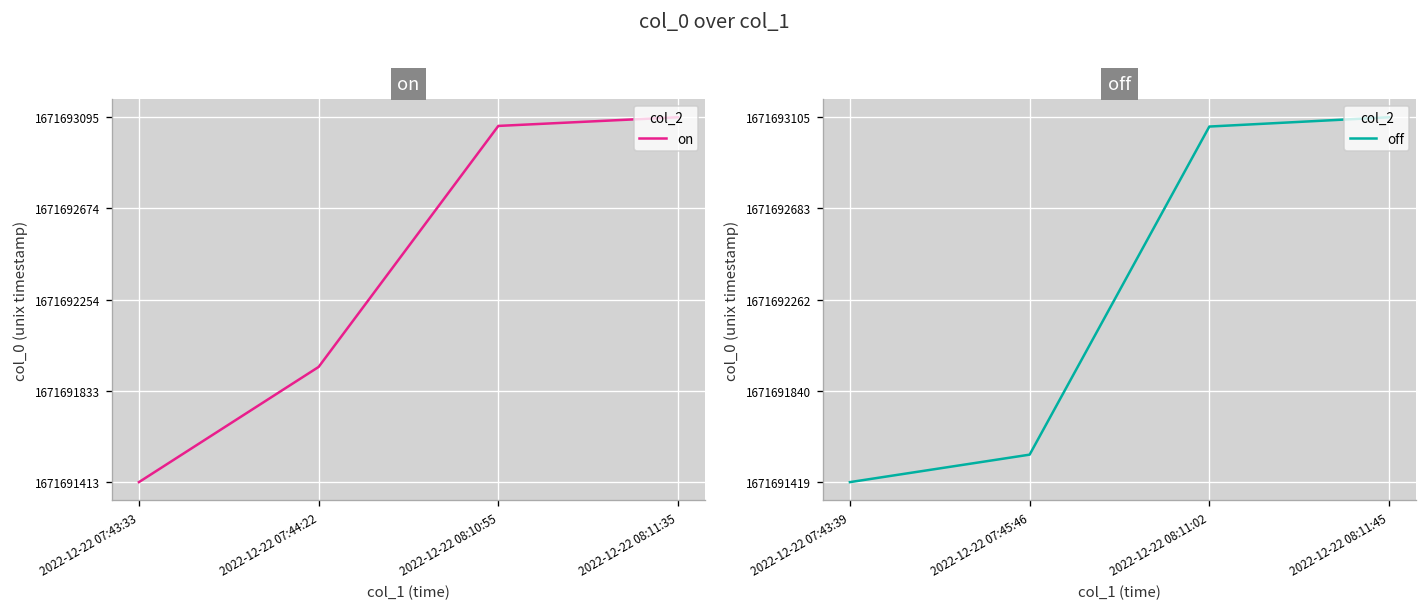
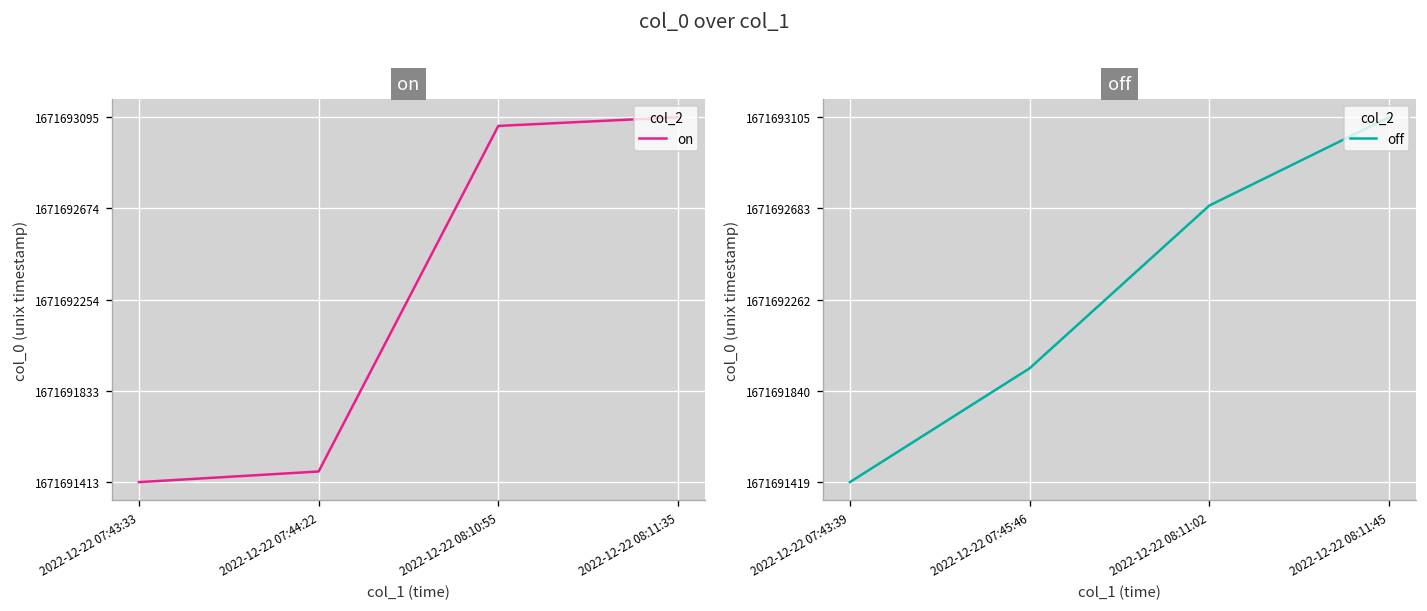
  {
    "on": {
      "2022-12-22 07:43:33": 1671691410,
-     "2022-12-22 07:44:22": 1671691940,
+     "2022-12-22 07:44:22": 1671691460,
      "2022-12-22 08:10:55": 1671693060
    },
    "off": {
      "2022-12-22 07:43:39": 1671691420,
-     "2022-12-22 07:45:46": 1671691550,
-     "2022-12-22 08:11:02": 1671693060
+     "2022-12-22 07:45:46": 1671691950,
+     "2022-12-22 08:11:02": 1671692700
    }
  }
